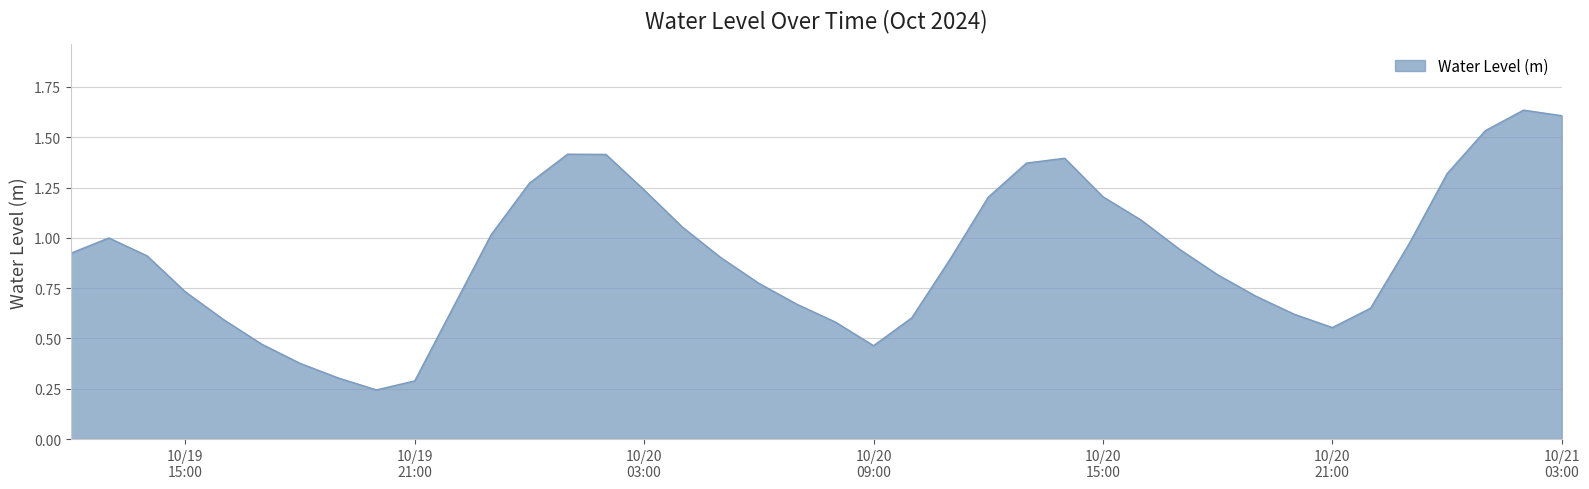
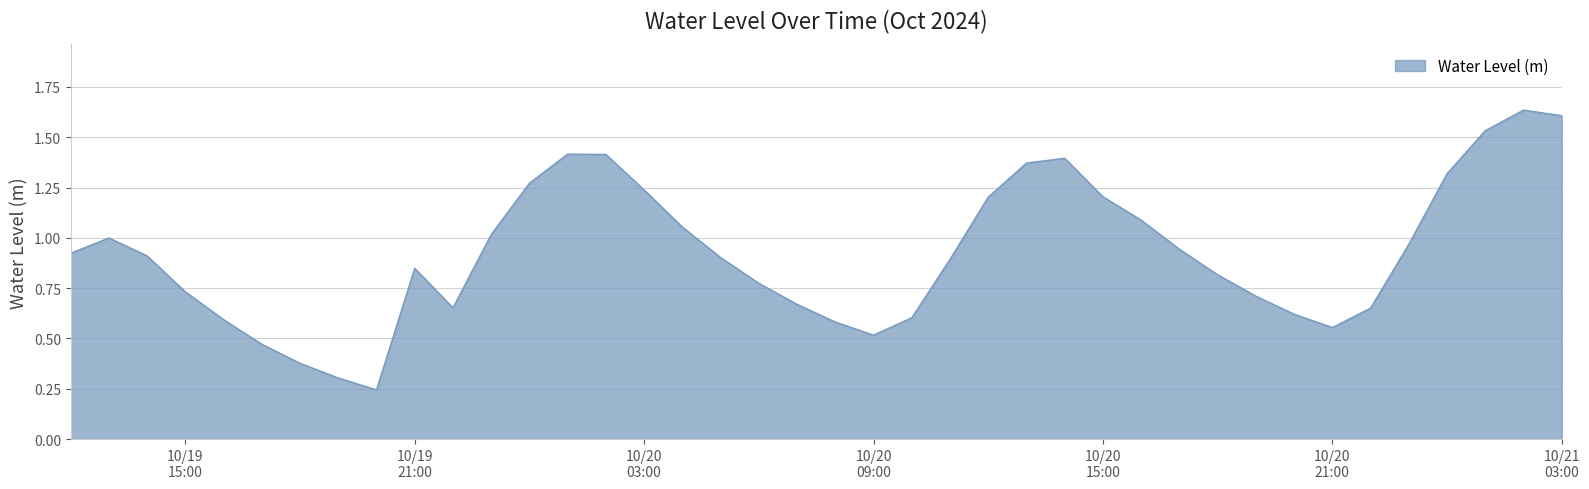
  {
    "10/19 15:00": 0.73,
-   "10/19 21:00": 0.29,
+   "10/19 21:00": 0.85,
    "10/20 03:00": 1.24,
-   "10/20 09:00": 0.46,
+   "10/20 09:00": 0.52,
    "10/20 15:00": 1.20,
    "10/20 21:00": 0.55,
    "10/21 03:00": 1.61
  }
